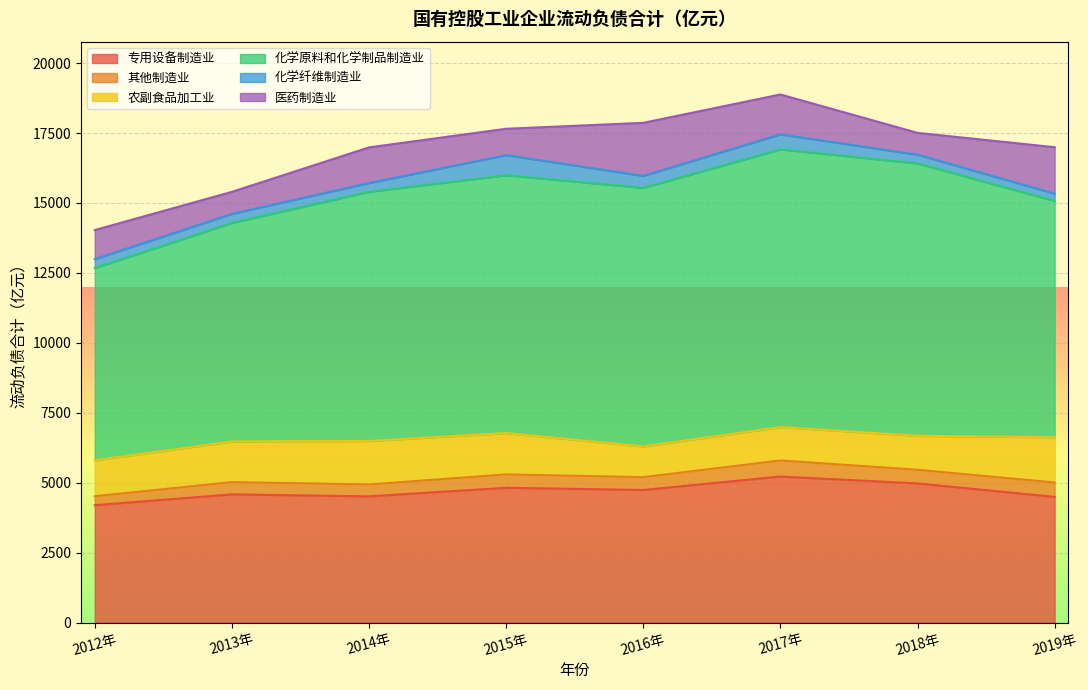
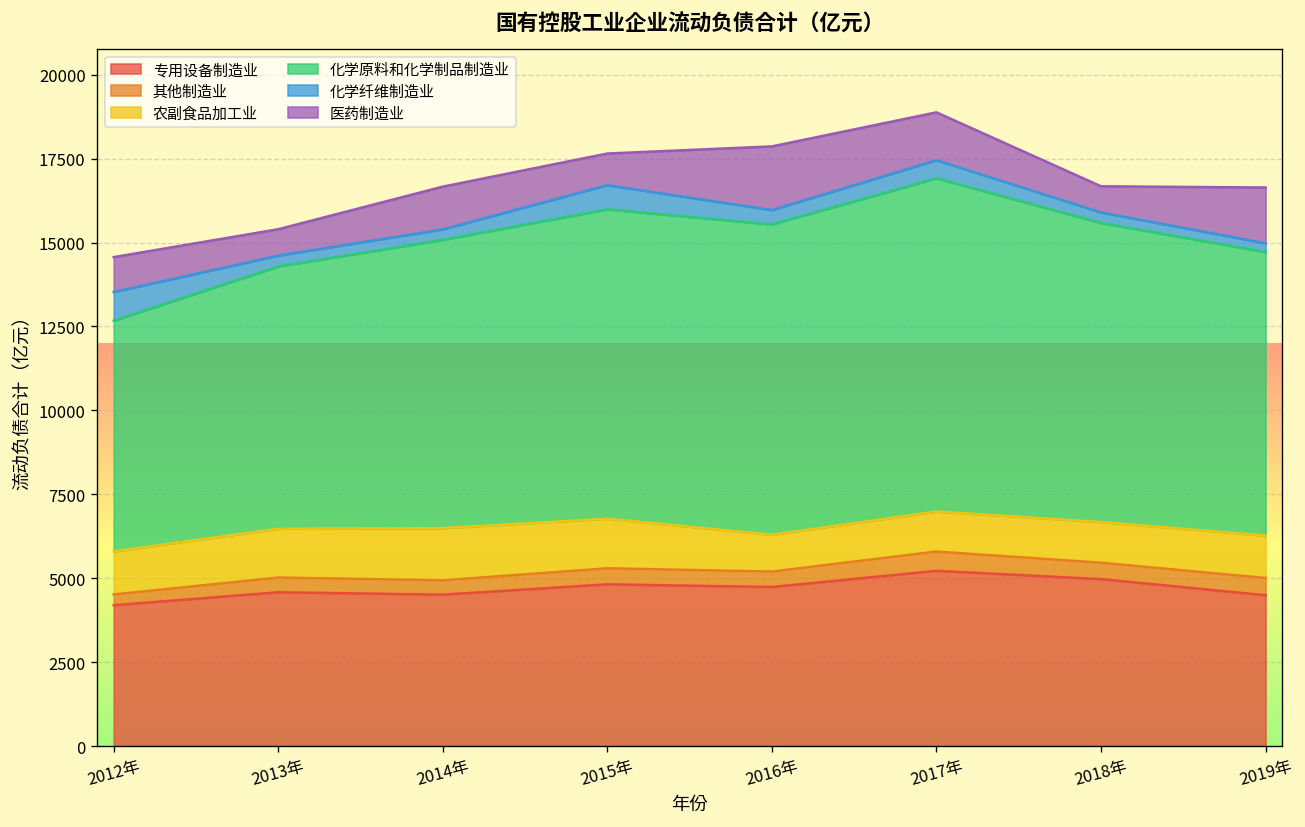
  {
    "农副食品加工业": {
      "2012年": 1300,
      "2013年": 1500,
      "2014年": 1600,
      "2015年": 1500,
      "2016年": 1100,
      "2017年": 1200,
      "2018年": 1200,
-     "2019年": 1600
+     "2019年": 1300
    },
    "化学原料和化学制品制造业": {
      "2012年": 6900,
      "2013年": 7800,
-     "2014年": 8900,
+     "2014年": 8600,
      "2015年": 9200,
      "2016年": 9200,
      "2017年": 9900,
-     "2018年": 9700,
+     "2018年": 8900,
      "2019年": 8400
    },
    "化学纤维制造业": {
-     "2012年": 300,
+     "2012年": 900,
      "2013年": 300,
      "2014年": 300,
      "2015年": 700,
      "2016年": 400,
      "2017年": 500,
      "2018年": 300,
      "2019年": 300
    },
    "医药制造业": {
      "2012年": 1000,
      "2013年": 800,
      "2014年": 1300,
      "2015年": 900,
      "2016年": 1900,
      "2017年": 1400,
      "2018年": 800,
      "2019年": 1700
    }
  }
